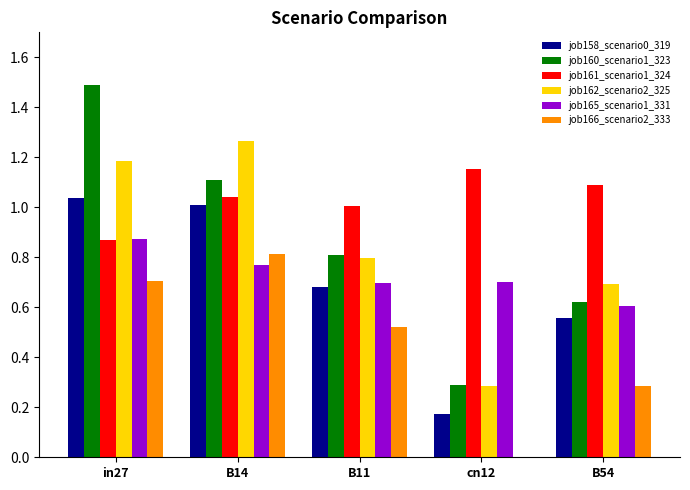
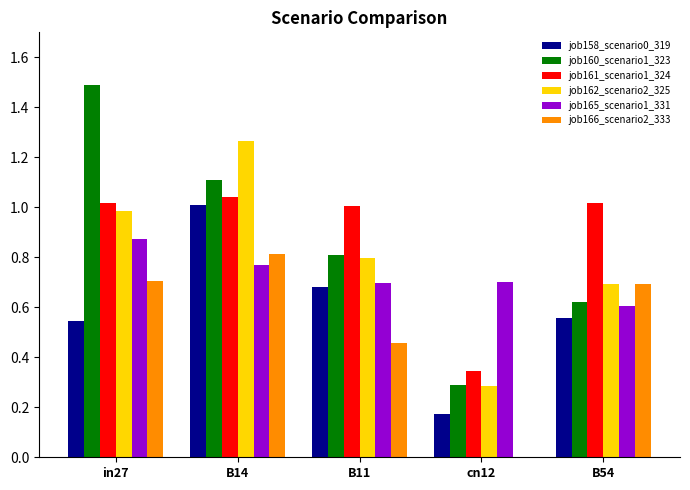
  {
    "job158_scenario0_319": {
-     "in27": 1.04,
+     "in27": 0.54,
      "B14": 1.01,
      "B11": 0.68,
      "cn12": 0.17,
      "B54": 0.56
    },
    "job160_scenario1_323": {
      "in27": 1.49,
      "B14": 1.11,
      "B11": 0.81,
      "cn12": 0.29,
      "B54": 0.62
    },
    "job161_scenario1_324": {
-     "in27": 0.87,
+     "in27": 1.02,
      "B14": 1.04,
      "B11": 1.00,
-     "cn12": 1.15,
-     "B54": 1.09
+     "cn12": 0.35,
+     "B54": 1.02
    },
    "job162_scenario2_325": {
-     "in27": 1.18,
+     "in27": 0.99,
      "B14": 1.26,
      "B11": 0.80,
      "cn12": 0.28,
      "B54": 0.69
    },
    "job165_scenario1_331": {
      "in27": 0.87,
      "B14": 0.77,
      "B11": 0.70,
      "cn12": 0.70,
      "B54": 0.60
    },
    "job166_scenario2_333": {
      "in27": 0.71,
      "B14": 0.81,
-     "B11": 0.52,
+     "B11": 0.46,
      "cn12": 0.00,
-     "B54": 0.29
+     "B54": 0.69
    }
  }
